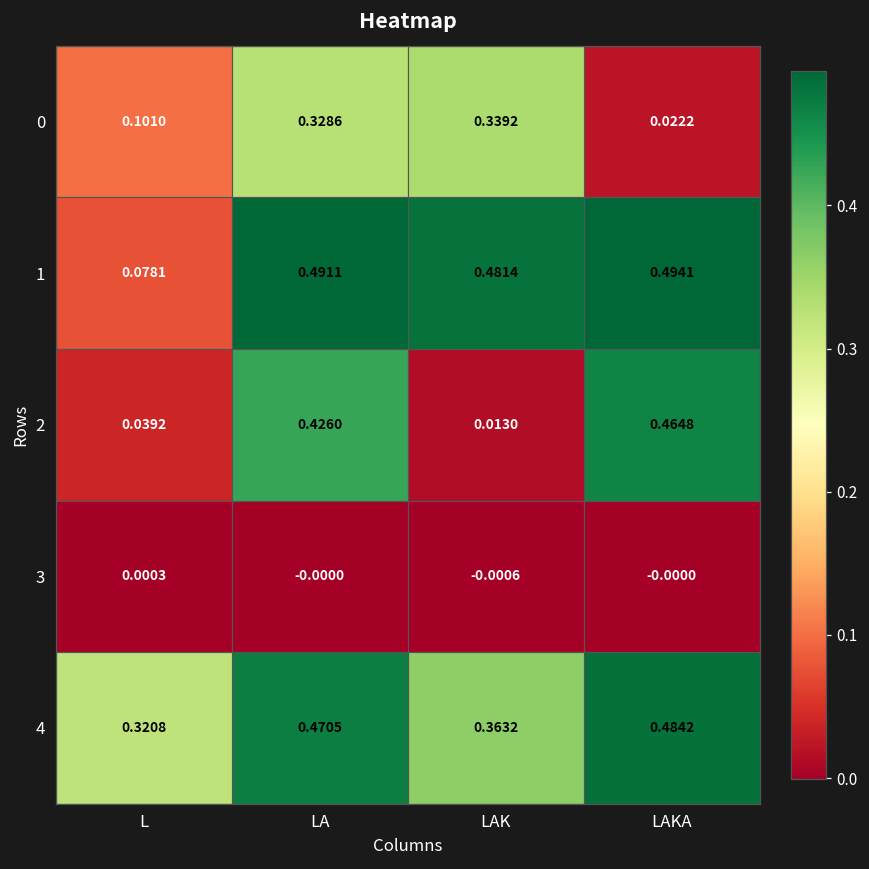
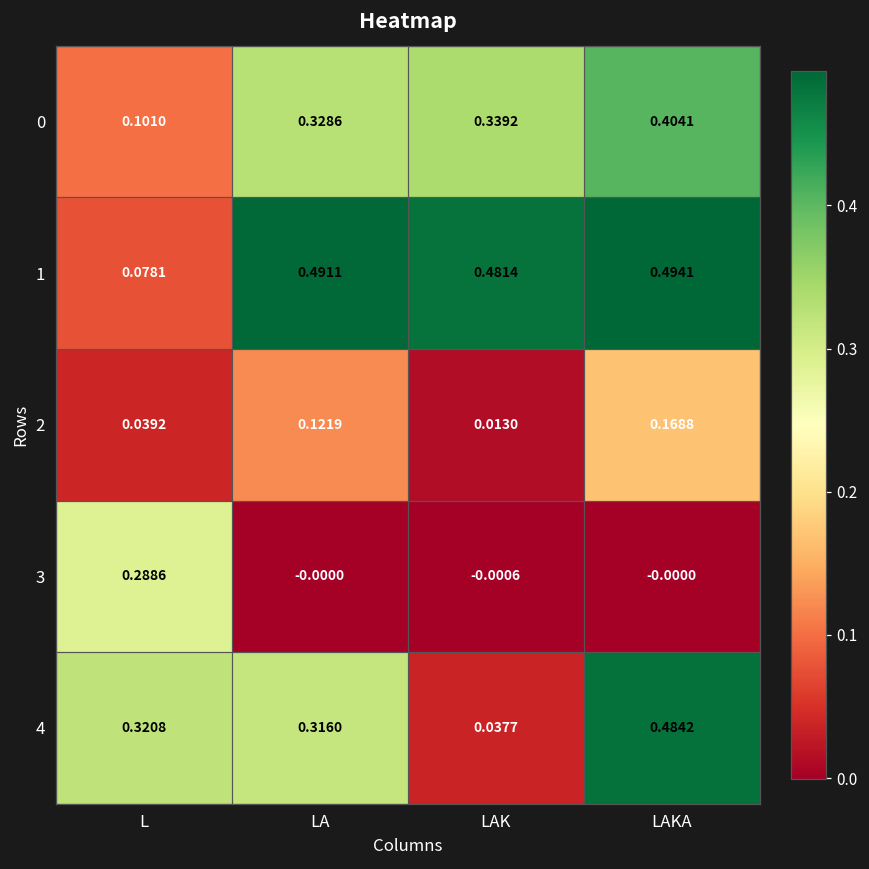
  {
    "0": {
      "L": 0.1010,
      "LA": 0.3286,
      "LAK": 0.3392,
-     "LAKA": 0.0222
+     "LAKA": 0.4041
    },
    "1": {
      "L": 0.0781,
      "LA": 0.4911,
      "LAK": 0.4814,
      "LAKA": 0.4941
    },
    "2": {
      "L": 0.0392,
-     "LA": 0.4260,
+     "LA": 0.1219,
      "LAK": 0.0130,
-     "LAKA": 0.4648
+     "LAKA": 0.1688
    },
    "3": {
-     "L": 0.0003,
+     "L": 0.2886,
      "LA": -0.0000,
      "LAK": -0.0006,
      "LAKA": -0.0000
    },
    "4": {
      "L": 0.3208,
-     "LA": 0.4705,
-     "LAK": 0.3632,
+     "LA": 0.3160,
+     "LAK": 0.0377,
      "LAKA": 0.4842
    }
  }
